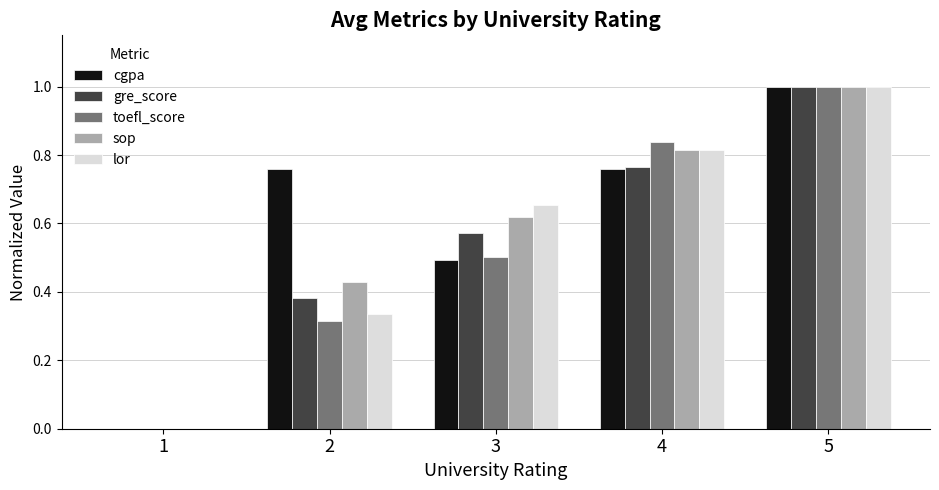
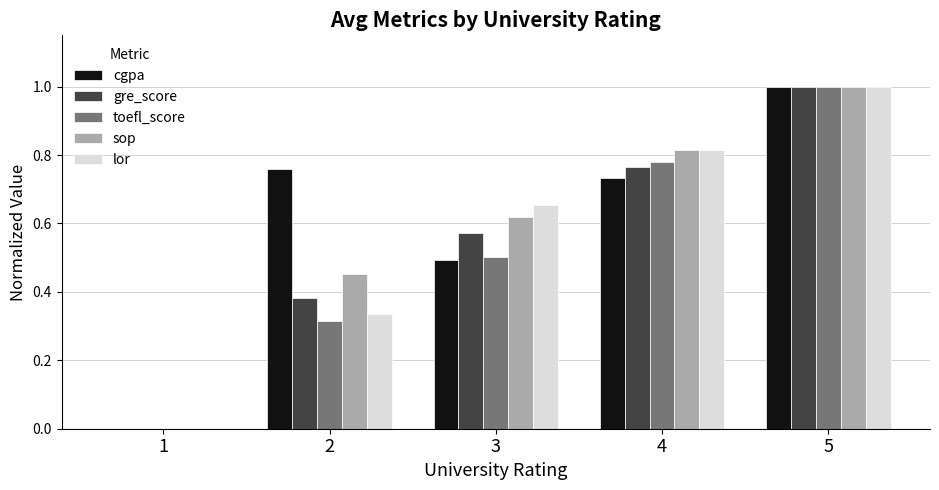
  {
    "cgpa": {
      "1": 0.00,
      "2": 0.76,
      "3": 0.49,
-     "4": 0.76,
+     "4": 0.73,
      "5": 1.00
    },
    "gre_score": {
      "1": 0.00,
      "2": 0.38,
      "3": 0.57,
      "4": 0.76,
      "5": 1.00
    },
    "toefl_score": {
      "1": 0.00,
      "2": 0.32,
      "3": 0.50,
-     "4": 0.84,
+     "4": 0.78,
      "5": 1.00
    },
    "sop": {
      "1": 0.00,
-     "2": 0.43,
+     "2": 0.45,
      "3": 0.62,
      "4": 0.81,
      "5": 1.00
    },
    "lor": {
      "1": 0.00,
      "2": 0.34,
      "3": 0.65,
      "4": 0.82,
      "5": 1.00
    }
  }
